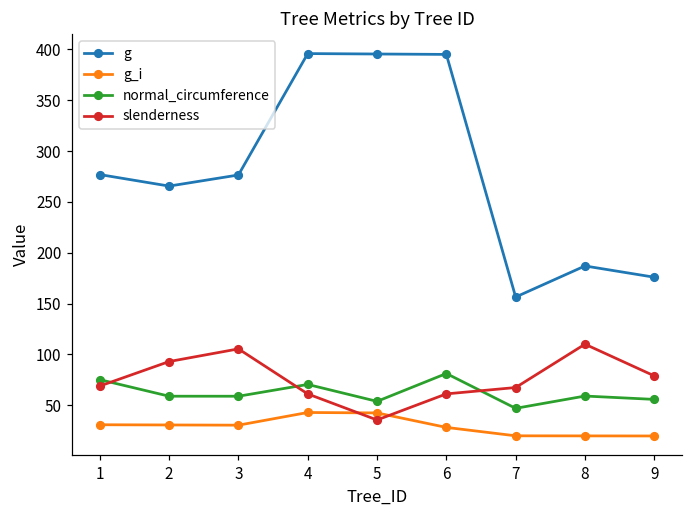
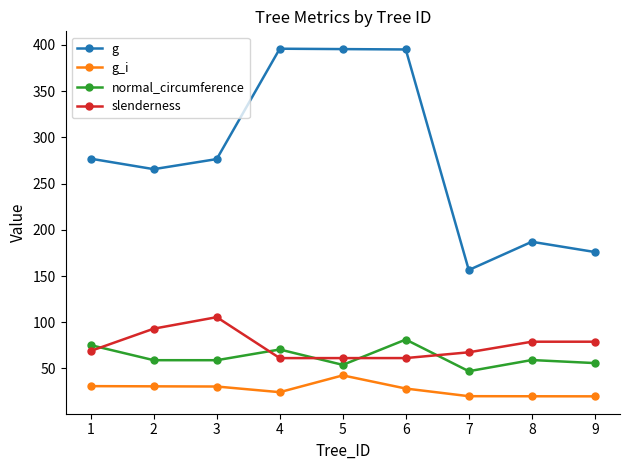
  {
    "g": {
      "1": 280,
      "2": 270,
      "3": 280,
      "4": 400,
      "5": 400,
      "6": 400,
      "7": 160,
      "8": 190,
      "9": 180
    },
    "g_i": {
      "1": 30,
      "2": 30,
      "3": 30,
-     "4": 40,
+     "4": 20,
      "5": 40,
      "6": 30,
      "7": 20,
      "8": 20,
      "9": 20
    },
    "normal_circumference": {
      "1": 80,
      "2": 60,
      "3": 60,
      "4": 70,
      "5": 50,
      "6": 80,
      "7": 50,
      "8": 60,
      "9": 60
    },
    "slenderness": {
      "1": 70,
      "2": 90,
      "3": 110,
      "4": 60,
-     "5": 40,
+     "5": 60,
      "6": 60,
      "7": 70,
-     "8": 110,
+     "8": 80,
      "9": 80
    }
  }
